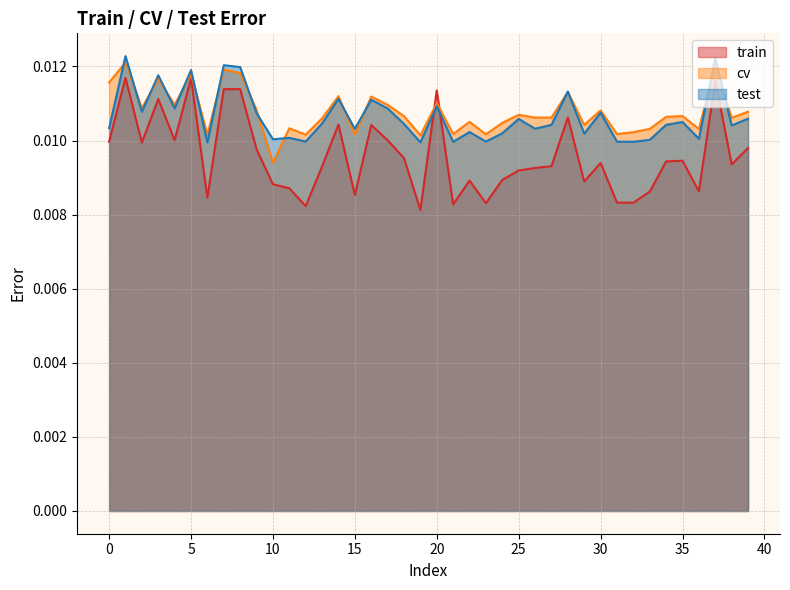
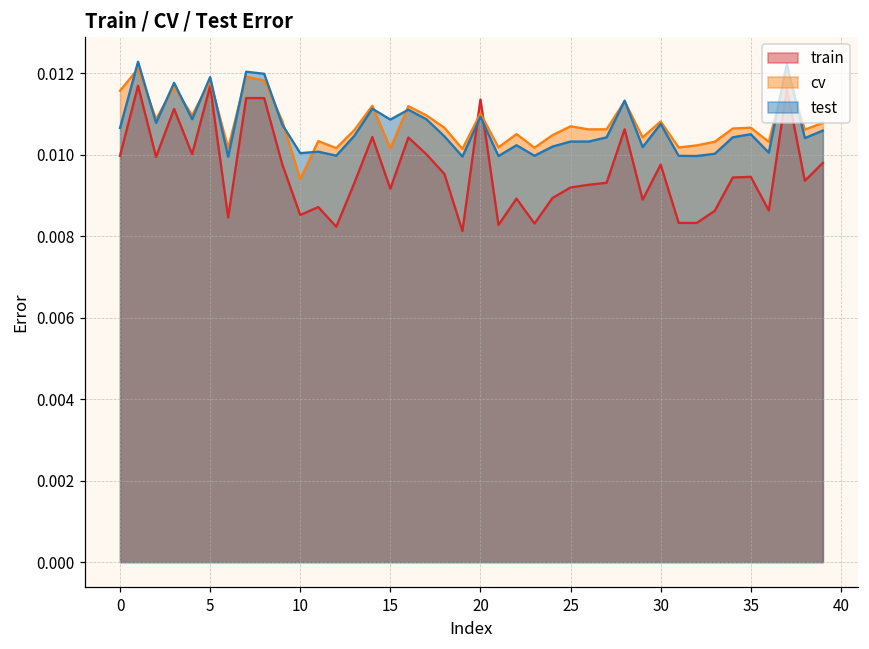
  {
    "train": {
      "0": 0.0100,
      "5": 0.0117,
-     "10": 0.0088,
-     "15": 0.0085,
+     "10": 0.0085,
+     "15": 0.0092,
      "20": 0.0114,
      "25": 0.0092,
-     "30": 0.0094,
+     "30": 0.0098,
      "35": 0.0095
    },
    "cv": {
      "0": 0.0116,
      "5": 0.0118,
      "10": 0.0094,
      "15": 0.0102,
      "20": 0.0110,
      "25": 0.0107,
      "35": 0.0107
    },
    "test": {
-     "0": 0.0103,
+     "0": 0.0107,
      "5": 0.0119,
      "10": 0.0100,
-     "15": 0.0103,
+     "15": 0.0109,
      "20": 0.0109,
-     "25": 0.0106,
+     "25": 0.0103,
      "35": 0.0105
    }
  }
